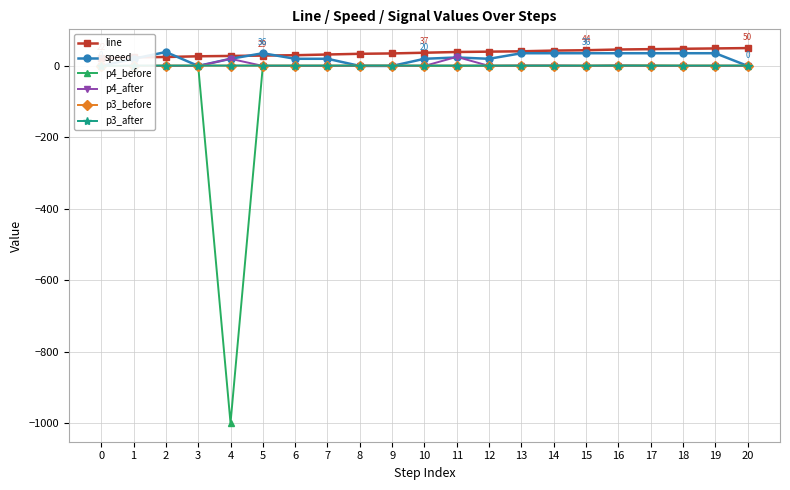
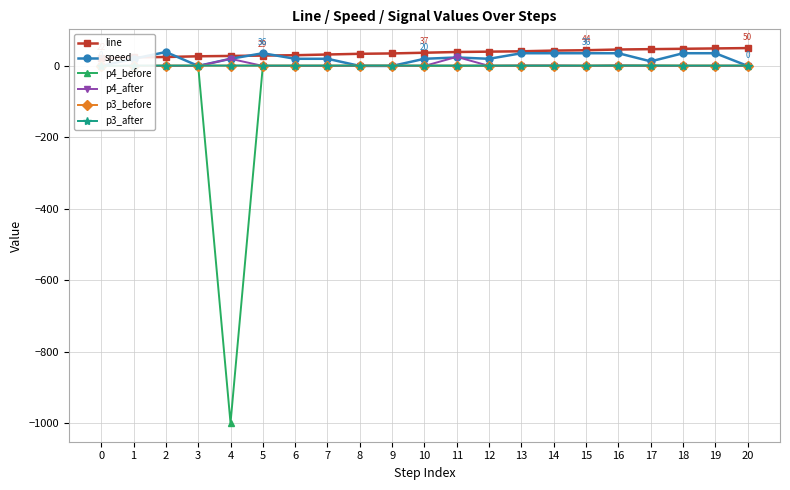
  {
    "line": {
      "20": 50
    },
    "speed": {
      "2": 40,
      "6": 20,
      "7": 20,
      "12": 20,
-     "17": 40,
+     "17": 10,
      "18": 40,
      "19": 40
    }
  }
